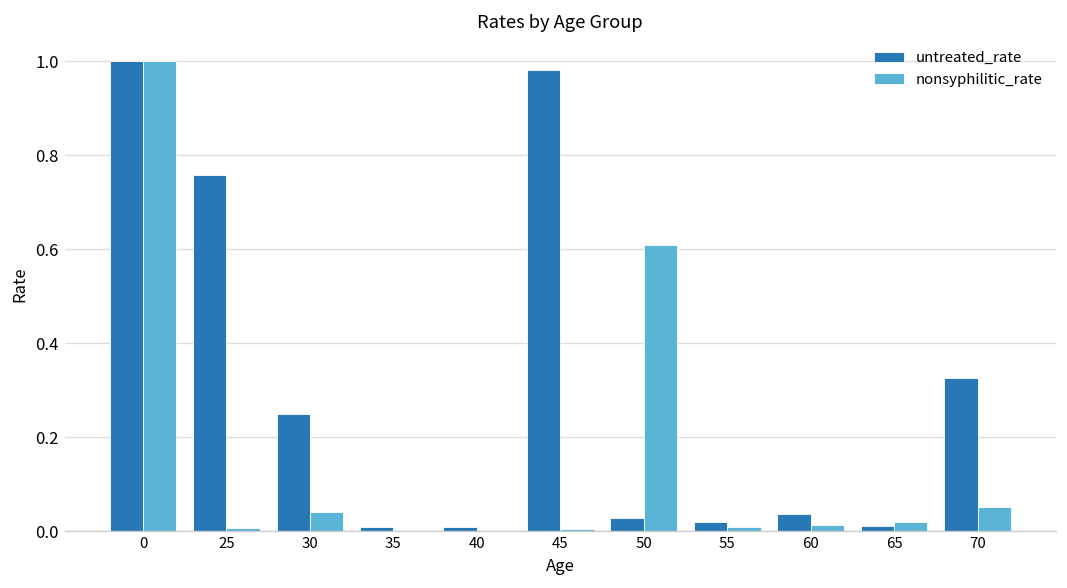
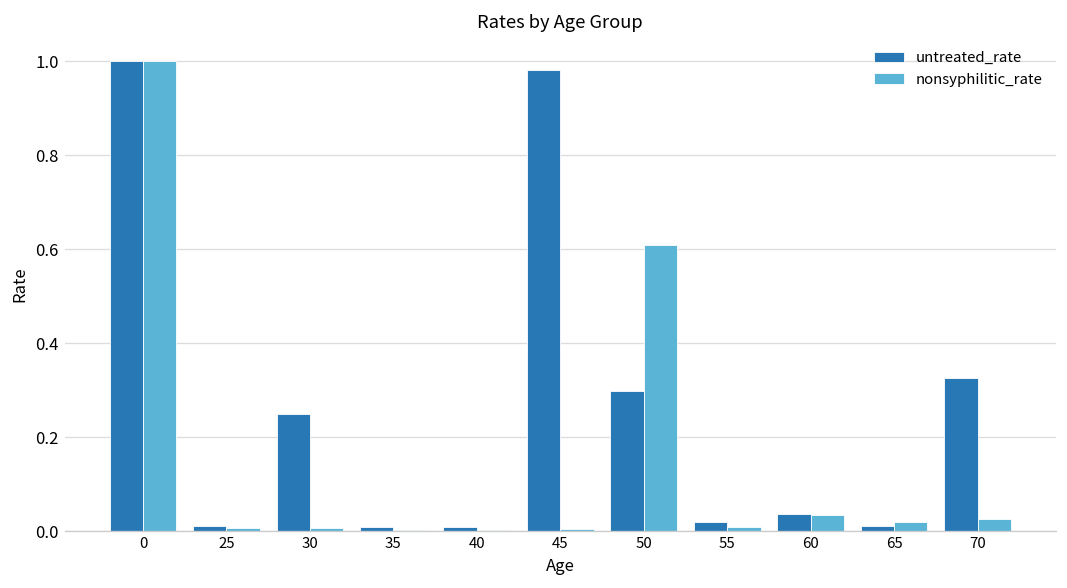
  {
    "untreated_rate": {
      "0": 1.00,
-     "25": 0.76,
+     "25": 0.01,
      "30": 0.25,
      "35": 0.01,
      "40": 0.01,
      "45": 0.98,
-     "50": 0.03,
+     "50": 0.30,
      "55": 0.02,
      "60": 0.04,
      "65": 0.01,
      "70": 0.33
    },
    "nonsyphilitic_rate": {
      "0": 1.00,
      "25": 0.01,
-     "30": 0.04,
+     "30": 0.01,
      "50": 0.61,
      "55": 0.01,
-     "60": 0.01,
+     "60": 0.03,
      "65": 0.02,
-     "70": 0.05
+     "70": 0.03
    }
  }
